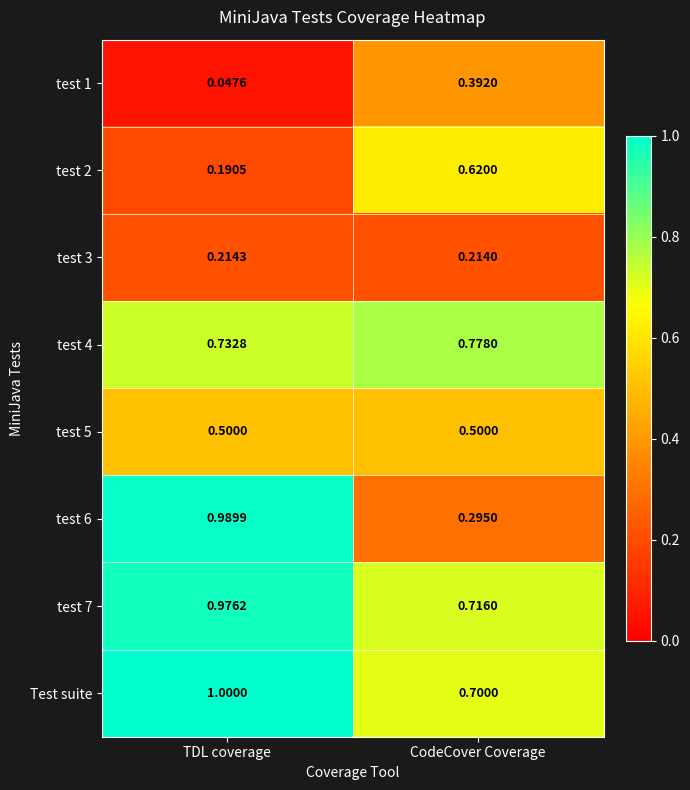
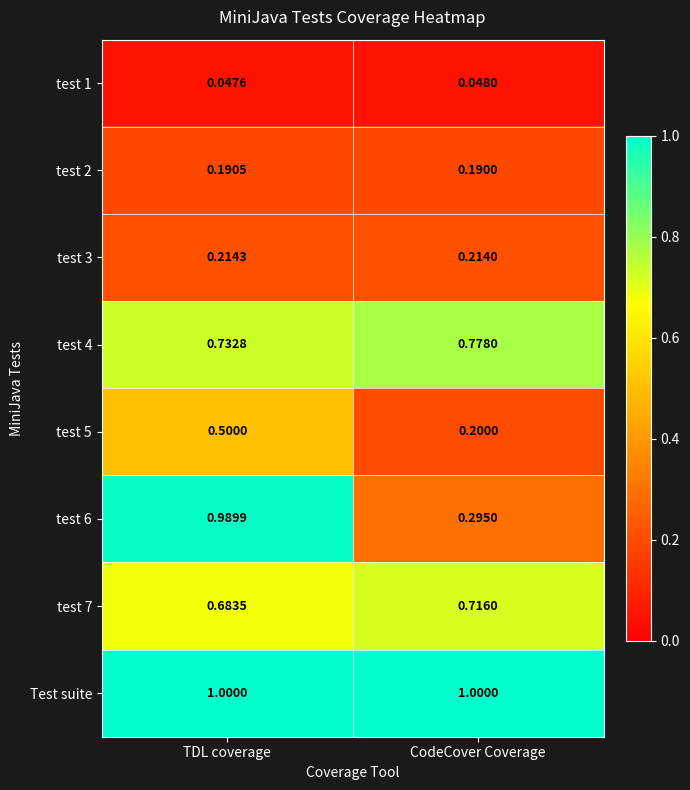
  {
    "test 1": {
      "TDL coverage": 0.0476,
-     "CodeCover Coverage": 0.3920
+     "CodeCover Coverage": 0.0480
    },
    "test 2": {
      "TDL coverage": 0.1905,
-     "CodeCover Coverage": 0.6200
+     "CodeCover Coverage": 0.1900
    },
    "test 3": {
      "TDL coverage": 0.2143,
      "CodeCover Coverage": 0.2140
    },
    "test 4": {
      "TDL coverage": 0.7328,
      "CodeCover Coverage": 0.7780
    },
    "test 5": {
      "TDL coverage": 0.5000,
-     "CodeCover Coverage": 0.5000
+     "CodeCover Coverage": 0.2000
    },
    "test 6": {
      "TDL coverage": 0.9899,
      "CodeCover Coverage": 0.2950
    },
    "test 7": {
-     "TDL coverage": 0.9762,
+     "TDL coverage": 0.6835,
      "CodeCover Coverage": 0.7160
    },
    "Test suite": {
      "TDL coverage": 1.0000,
-     "CodeCover Coverage": 0.7000
+     "CodeCover Coverage": 1.0000
    }
  }
